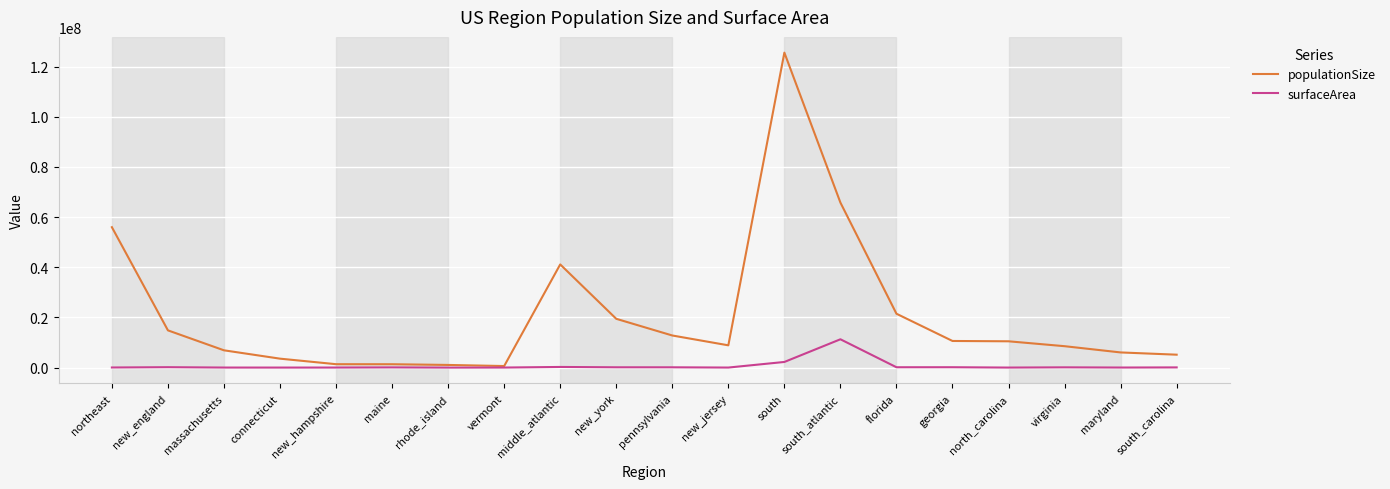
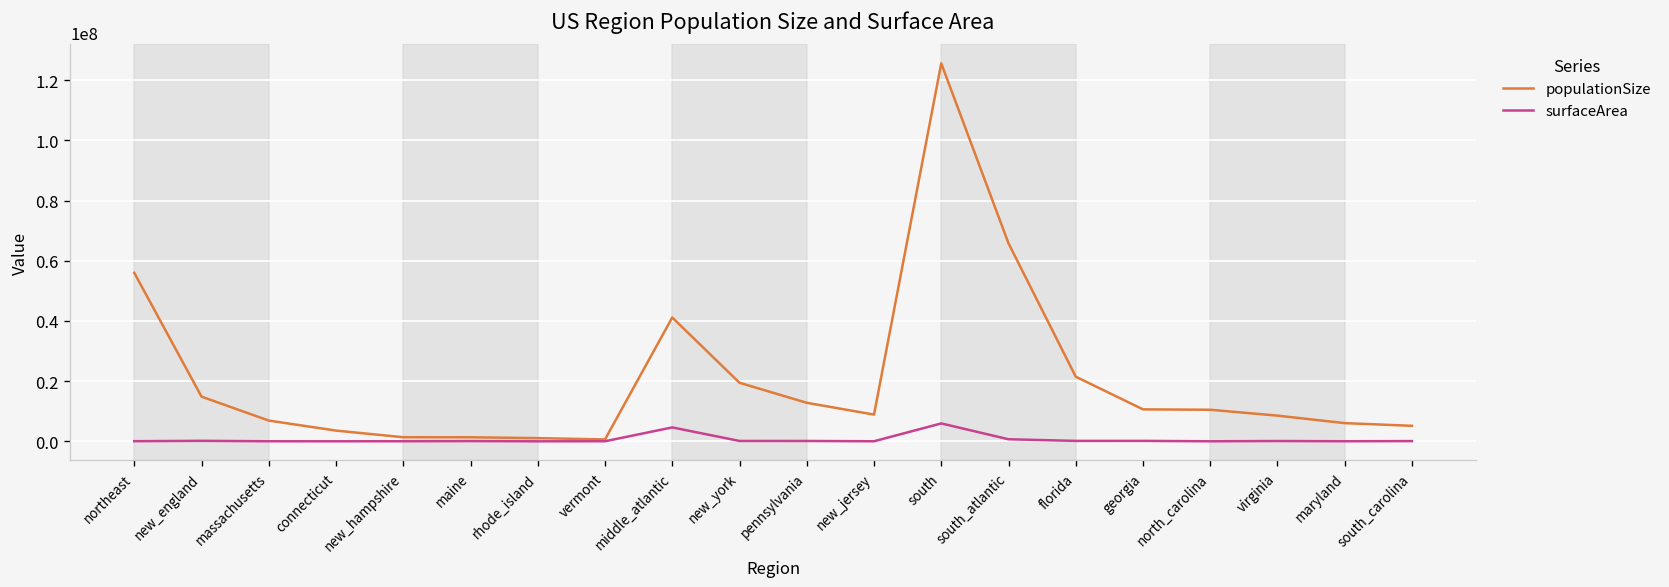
  {
    "populationSize": {
      "northeast": 56000000,
      "new_england": 15000000,
      "massachusetts": 7000000,
      "connecticut": 4000000,
      "new_hampshire": 1000000,
      "maine": 1000000,
      "rhode_island": 1000000,
      "middle_atlantic": 41000000,
      "new_york": 19000000,
      "pennsylvania": 13000000,
      "new_jersey": 9000000,
      "south": 126000000,
      "south_atlantic": 66000000,
      "florida": 21000000,
      "georgia": 11000000,
      "north_carolina": 10000000,
      "virginia": 9000000,
      "maryland": 6000000,
      "south_carolina": 5000000
    },
    "surfaceArea": {
      "northeast": 0,
      "new_england": 0,
      "massachusetts": 0,
      "connecticut": 0,
      "new_hampshire": 0,
      "maine": 0,
      "rhode_island": 0,
-     "middle_atlantic": 0,
+     "middle_atlantic": 5000000,
      "new_york": 0,
      "pennsylvania": 0,
      "new_jersey": 0,
-     "south": 2000000,
-     "south_atlantic": 11000000,
+     "south": 6000000,
+     "south_atlantic": 1000000,
      "florida": 0,
      "georgia": 0,
      "north_carolina": 0,
      "virginia": 0,
      "maryland": 0,
      "south_carolina": 0
    }
  }
